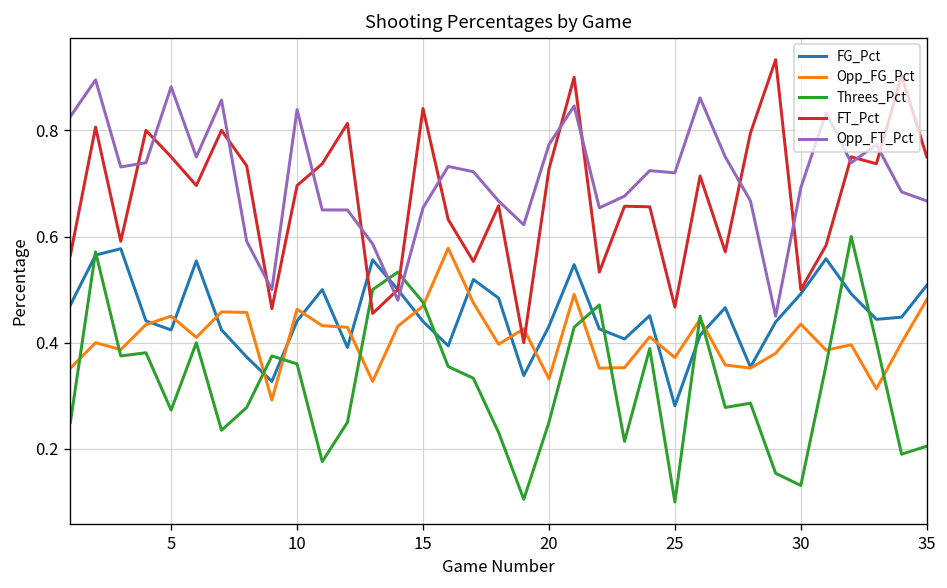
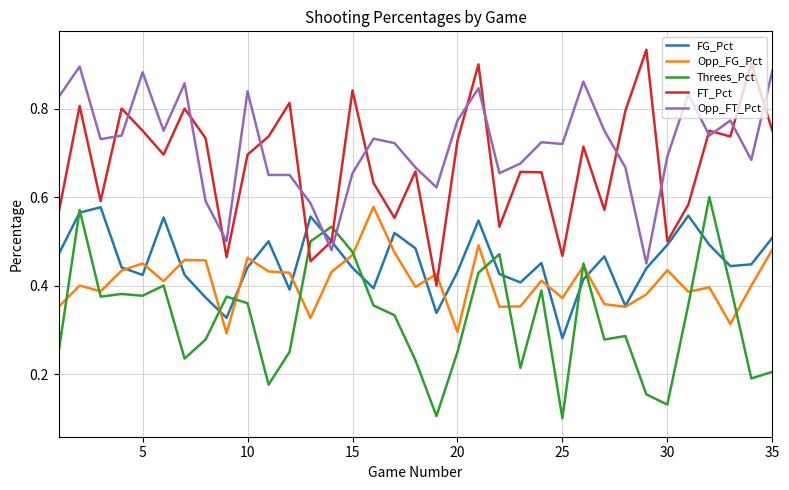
  {
    "FG_Pct": {
      "5": 0.42,
      "10": 0.44,
      "15": 0.44,
      "20": 0.43,
      "25": 0.28,
      "30": 0.49,
      "35": 0.51
    },
    "Opp_FG_Pct": {
      "5": 0.45,
      "10": 0.46,
      "15": 0.47,
-     "20": 0.33,
+     "20": 0.30,
      "25": 0.37,
      "30": 0.44,
      "35": 0.48
    },
    "Threes_Pct": {
-     "5": 0.27,
+     "5": 0.38,
      "10": 0.36,
      "15": 0.48,
      "20": 0.25,
      "25": 0.10,
      "30": 0.13,
      "35": 0.21
    },
    "FT_Pct": {
      "5": 0.75,
      "10": 0.70,
      "15": 0.84,
      "20": 0.73,
      "25": 0.47,
      "30": 0.50,
      "35": 0.75
    },
    "Opp_FT_Pct": {
      "5": 0.88,
      "10": 0.84,
      "15": 0.65,
      "20": 0.77,
      "25": 0.72,
      "30": 0.69,
-     "35": 0.67
+     "35": 0.89
    }
  }
